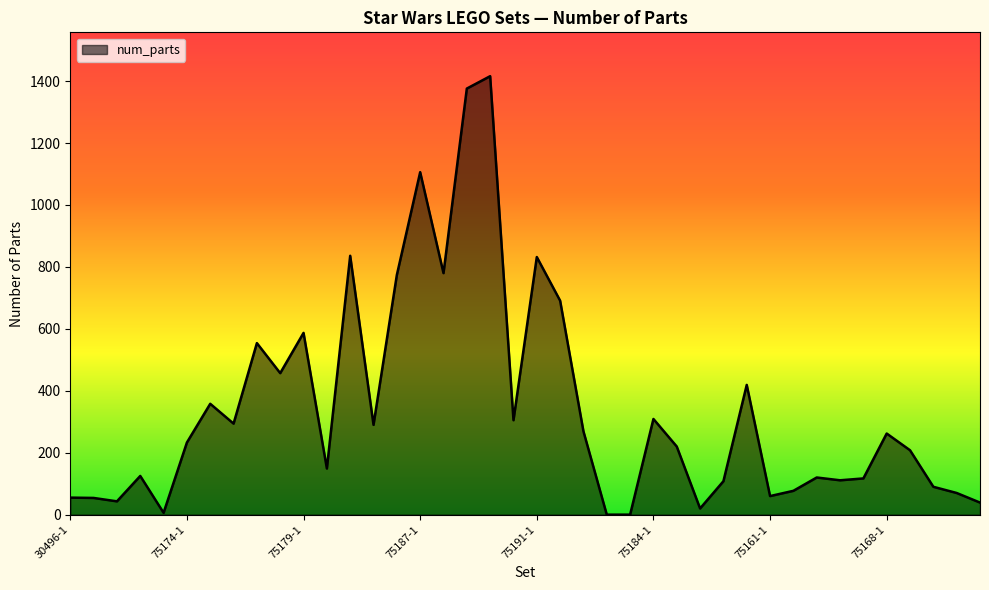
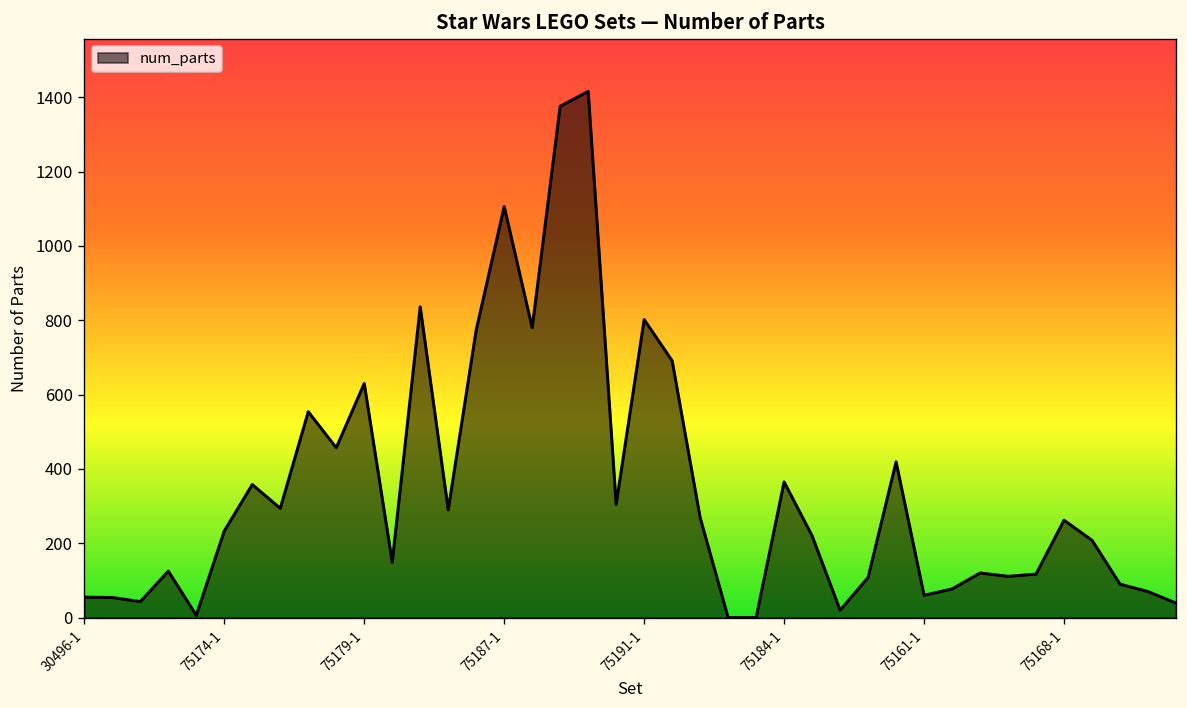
  {
    "30496-1": 60,
    "75174-1": 230,
-   "75179-1": 590,
+   "75179-1": 630,
    "75187-1": 1110,
-   "75191-1": 830,
-   "75184-1": 310,
+   "75191-1": 800,
+   "75184-1": 370,
    "75161-1": 60,
    "75168-1": 260
  }
